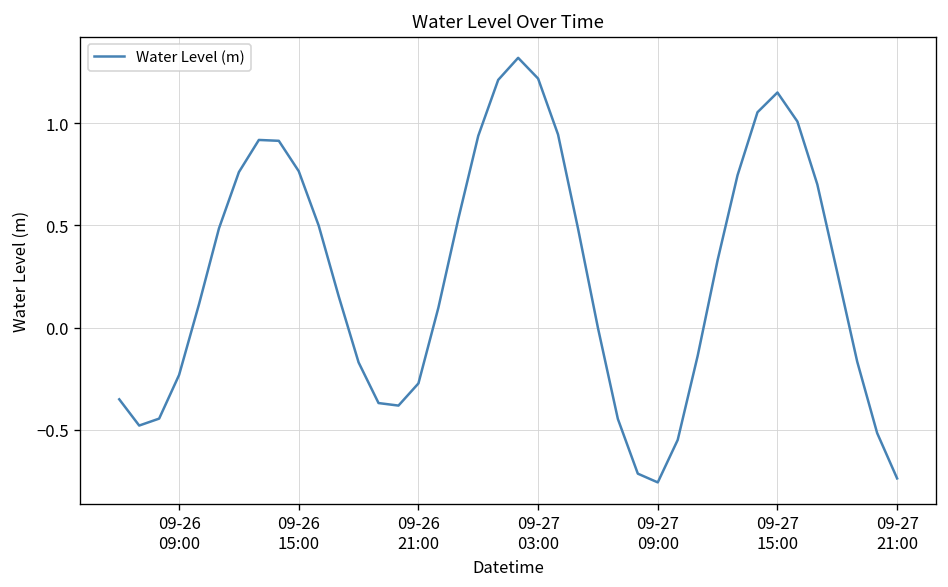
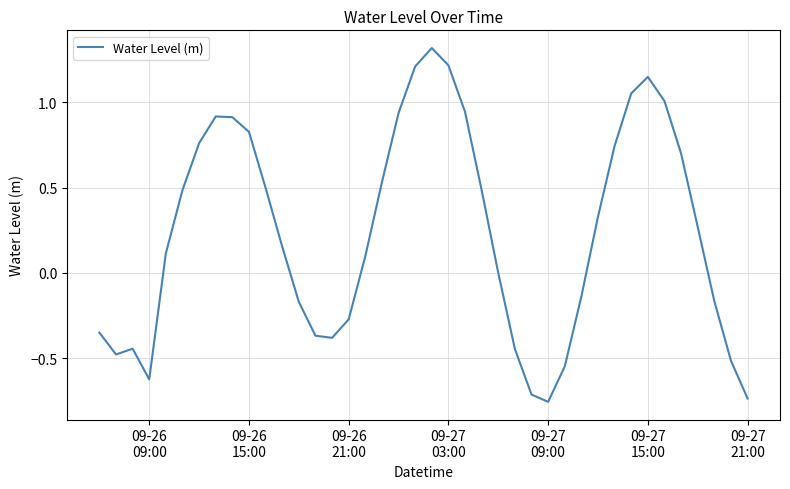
  {
-   "09-26 09:00": -0.23,
-   "09-26 15:00": 0.76,
+   "09-26 09:00": -0.63,
+   "09-26 15:00": 0.83,
    "09-26 21:00": -0.27,
    "09-27 03:00": 1.22,
    "09-27 09:00": -0.76,
    "09-27 15:00": 1.15,
    "09-27 21:00": -0.74
  }
